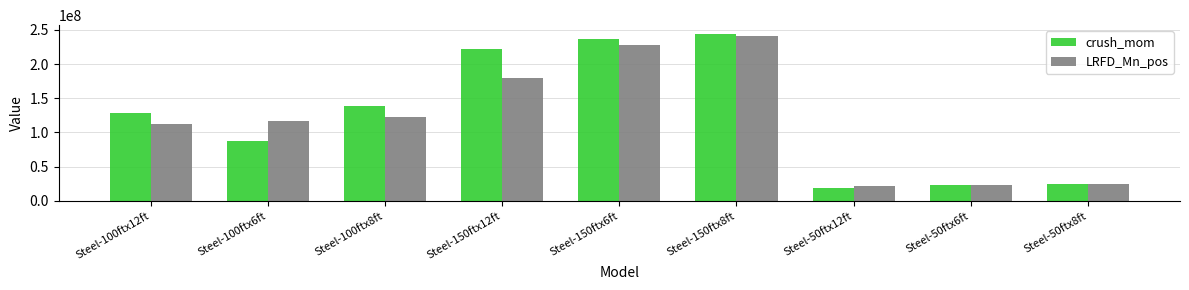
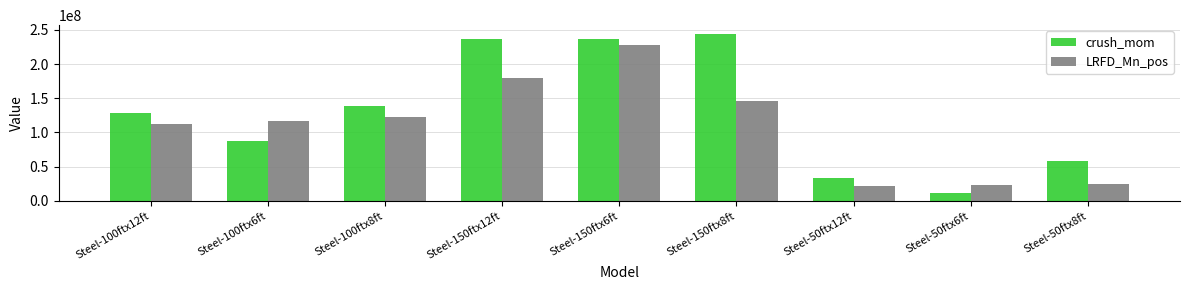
  {
    "crush_mom": {
      "Steel-100ftx12ft": 130000000,
      "Steel-100ftx6ft": 90000000,
      "Steel-100ftx8ft": 140000000,
-     "Steel-150ftx12ft": 220000000,
+     "Steel-150ftx12ft": 240000000,
      "Steel-150ftx6ft": 240000000,
      "Steel-150ftx8ft": 240000000,
-     "Steel-50ftx12ft": 20000000,
-     "Steel-50ftx6ft": 20000000,
-     "Steel-50ftx8ft": 20000000
+     "Steel-50ftx12ft": 30000000,
+     "Steel-50ftx6ft": 10000000,
+     "Steel-50ftx8ft": 60000000
    },
    "LRFD_Mn_pos": {
      "Steel-100ftx12ft": 110000000,
      "Steel-100ftx6ft": 120000000,
      "Steel-100ftx8ft": 120000000,
      "Steel-150ftx12ft": 180000000,
      "Steel-150ftx6ft": 230000000,
-     "Steel-150ftx8ft": 240000000,
+     "Steel-150ftx8ft": 150000000,
      "Steel-50ftx12ft": 20000000,
      "Steel-50ftx6ft": 20000000,
      "Steel-50ftx8ft": 20000000
    }
  }
